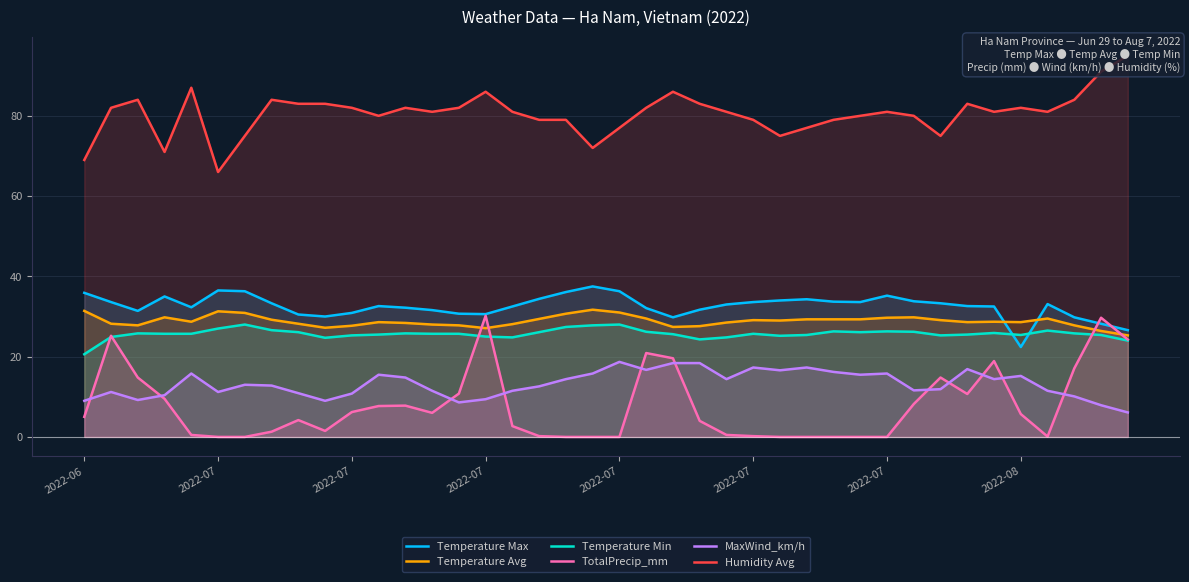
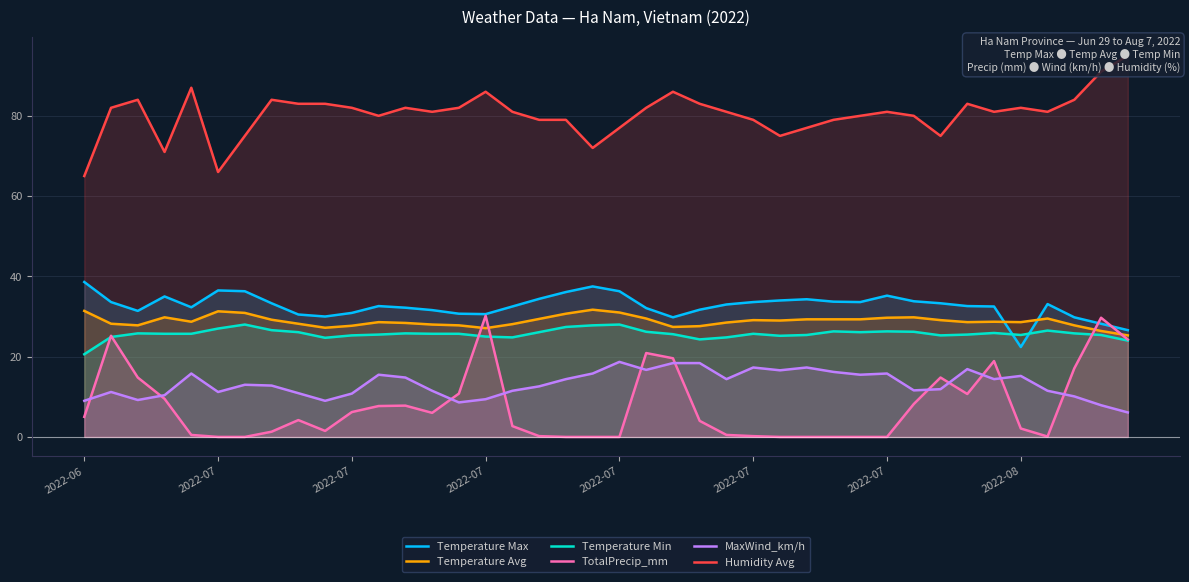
  {
    "Temperature Max": {
-     "2022-06": 36,
+     "2022-06": 39,
      "2022-08": 22
    },
    "Temperature Avg": {
      "2022-06": 31,
      "2022-08": 29
    },
    "Temperature Min": {
      "2022-06": 21,
      "2022-08": 25
    },
    "TotalPrecip_mm": {
      "2022-06": 5,
-     "2022-08": 6
+     "2022-08": 2
    },
    "MaxWind_km/h": {
      "2022-06": 9,
      "2022-08": 15
    },
    "Humidity Avg": {
-     "2022-06": 69,
+     "2022-06": 65,
      "2022-08": 82
    }
  }
